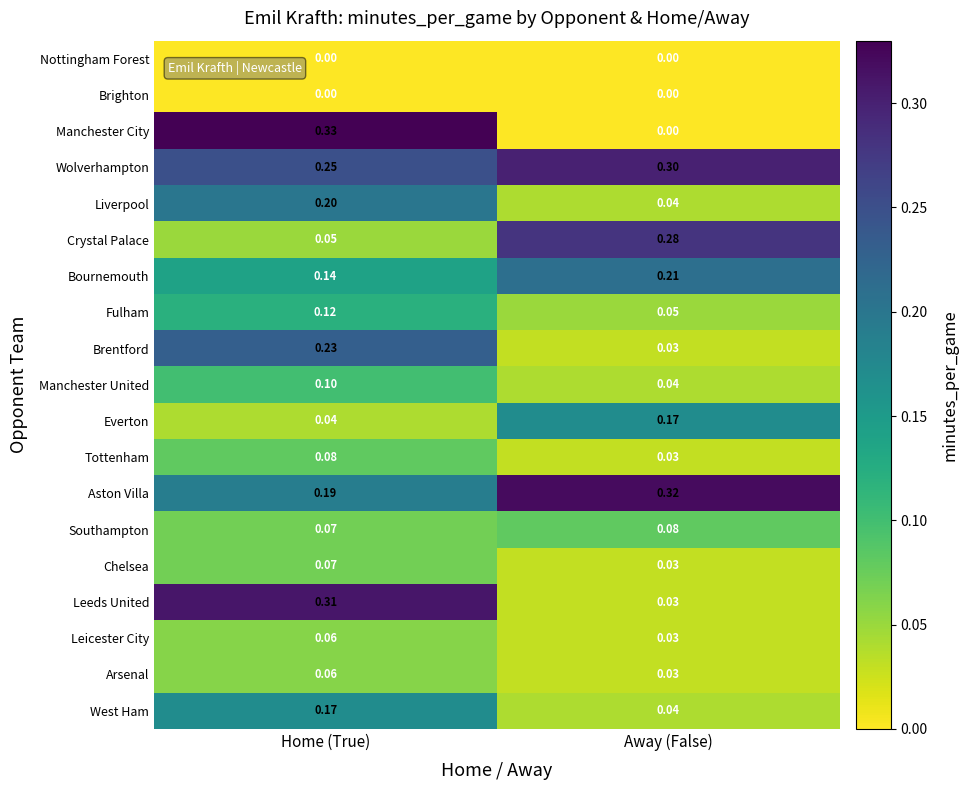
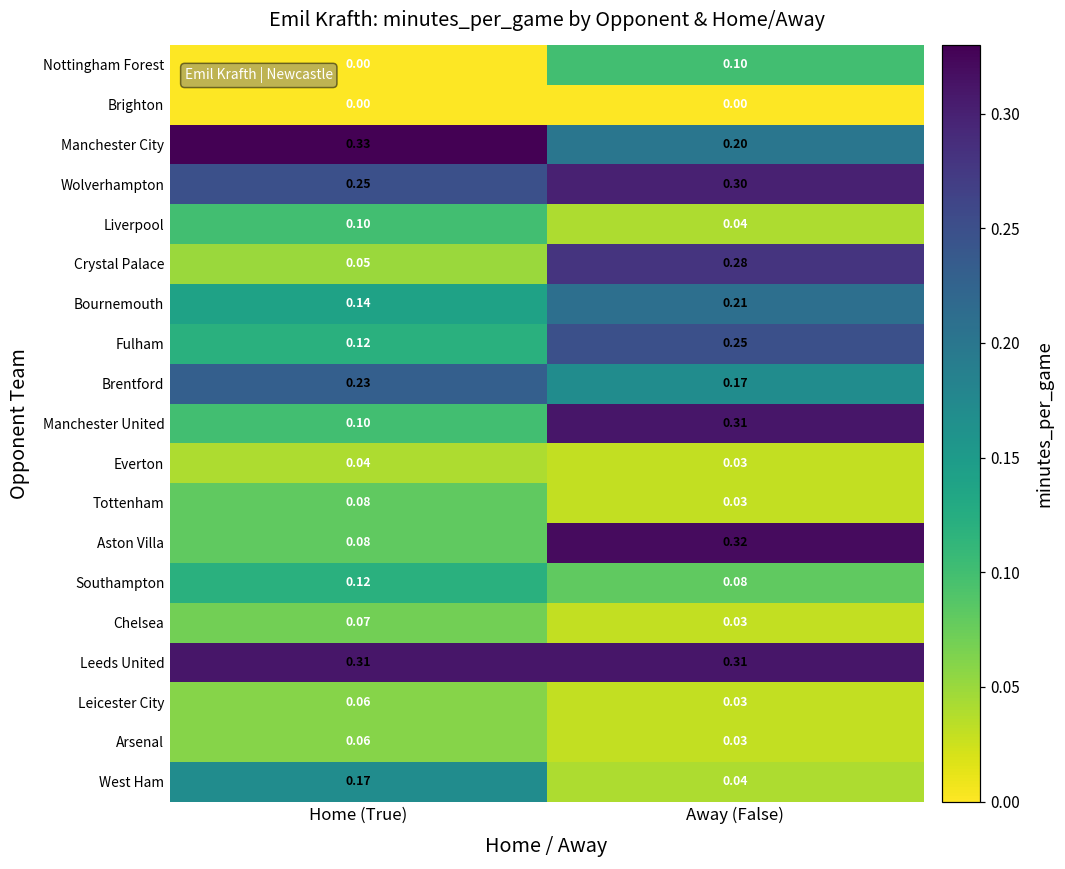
  {
    "Nottingham Forest": {
      "Home (True)": 0.00,
-     "Away (False)": 0.00
+     "Away (False)": 0.10
    },
    "Brighton": {
      "Home (True)": 0.00,
      "Away (False)": 0.00
    },
    "Manchester City": {
      "Home (True)": 0.33,
-     "Away (False)": 0.00
+     "Away (False)": 0.20
    },
    "Wolverhampton": {
      "Home (True)": 0.25,
      "Away (False)": 0.30
    },
    "Liverpool": {
-     "Home (True)": 0.20,
+     "Home (True)": 0.10,
      "Away (False)": 0.04
    },
    "Crystal Palace": {
      "Home (True)": 0.05,
      "Away (False)": 0.28
    },
    "Bournemouth": {
      "Home (True)": 0.14,
      "Away (False)": 0.21
    },
    "Fulham": {
      "Home (True)": 0.12,
-     "Away (False)": 0.05
+     "Away (False)": 0.25
    },
    "Brentford": {
      "Home (True)": 0.23,
-     "Away (False)": 0.03
+     "Away (False)": 0.17
    },
    "Manchester United": {
      "Home (True)": 0.10,
-     "Away (False)": 0.04
+     "Away (False)": 0.31
    },
    "Everton": {
      "Home (True)": 0.04,
-     "Away (False)": 0.17
+     "Away (False)": 0.03
    },
    "Tottenham": {
      "Home (True)": 0.08,
      "Away (False)": 0.03
    },
    "Aston Villa": {
-     "Home (True)": 0.19,
+     "Home (True)": 0.08,
      "Away (False)": 0.32
    },
    "Southampton": {
-     "Home (True)": 0.07,
+     "Home (True)": 0.12,
      "Away (False)": 0.08
    },
    "Chelsea": {
      "Home (True)": 0.07,
      "Away (False)": 0.03
    },
    "Leeds United": {
      "Home (True)": 0.31,
-     "Away (False)": 0.03
+     "Away (False)": 0.31
    },
    "Leicester City": {
      "Home (True)": 0.06,
      "Away (False)": 0.03
    },
    "Arsenal": {
      "Home (True)": 0.06,
      "Away (False)": 0.03
    },
    "West Ham": {
      "Home (True)": 0.17,
      "Away (False)": 0.04
    }
  }
